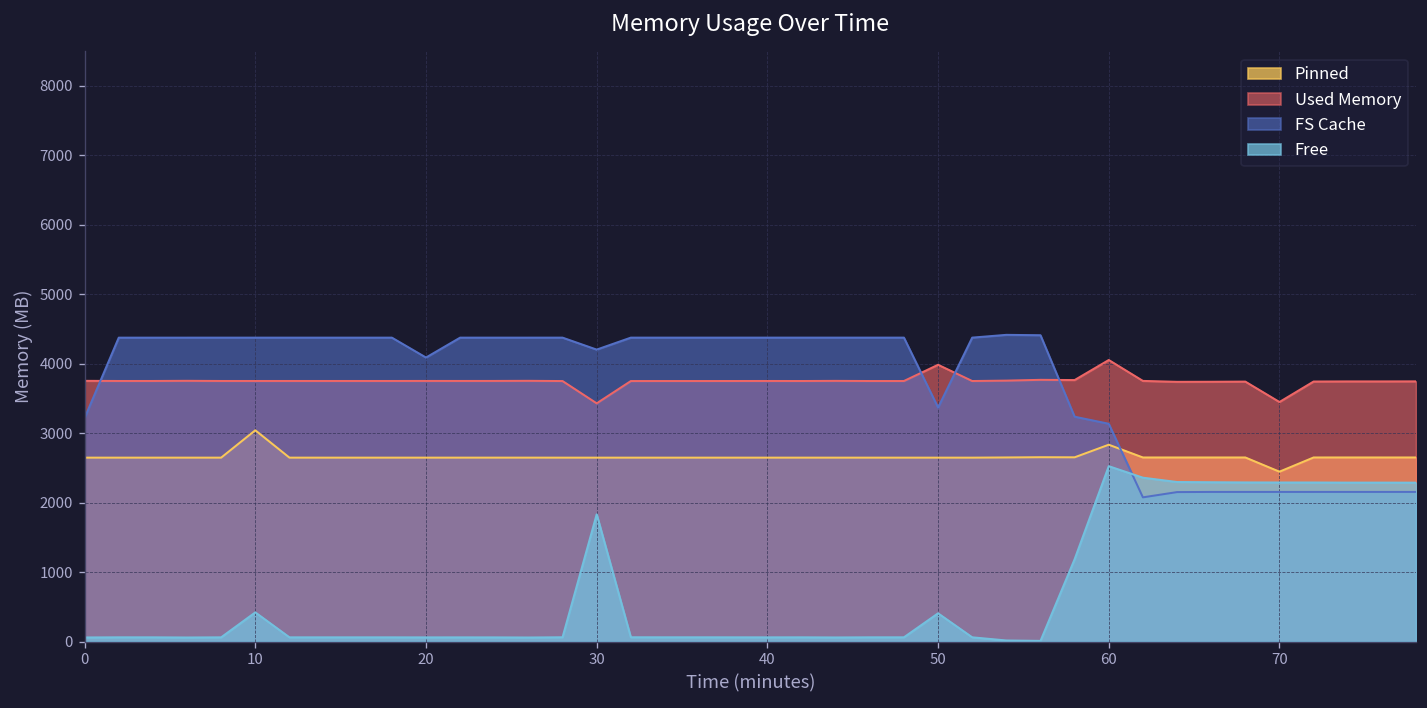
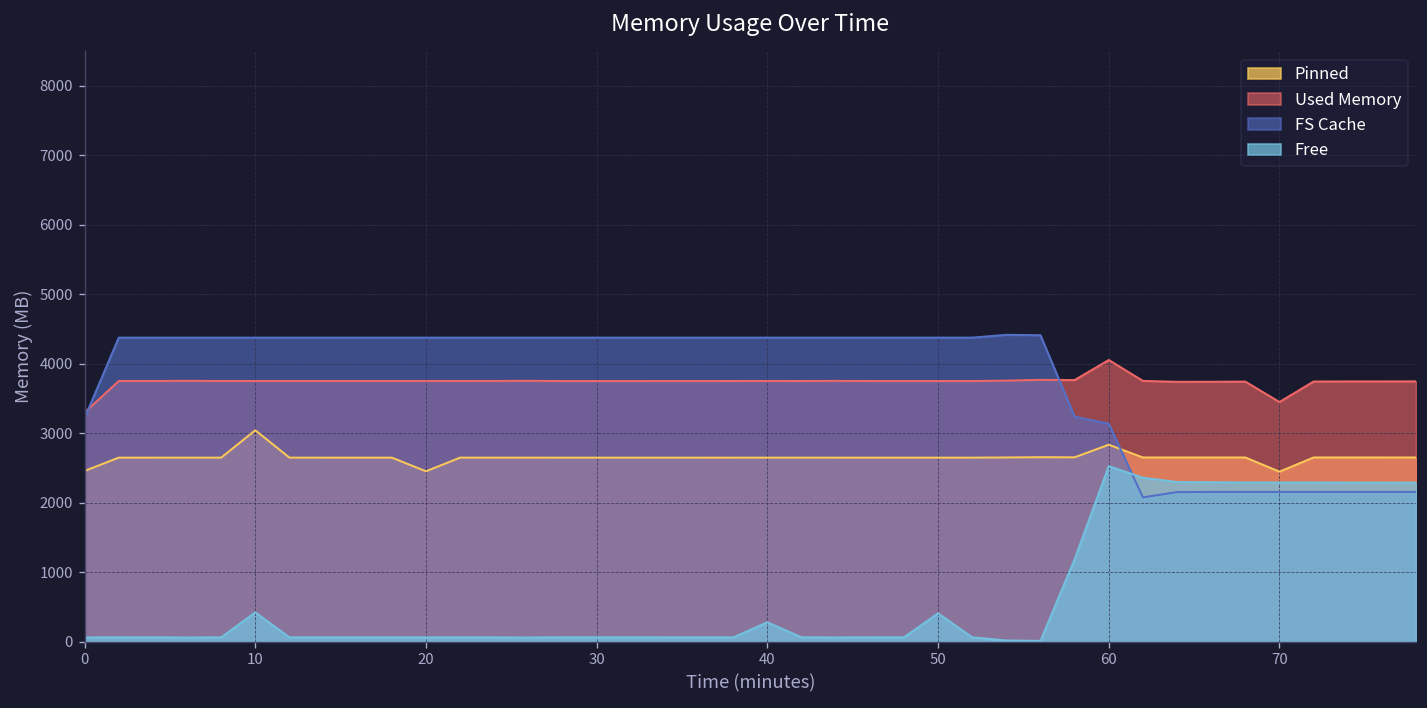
  {
    "Pinned": {
-     "0": 2600,
+     "0": 2500,
      "10": 3000,
-     "20": 2600,
+     "20": 2500,
      "30": 2600,
      "40": 2600,
      "50": 2600,
      "60": 2800,
      "70": 2400
    },
    "Used Memory": {
-     "0": 3800,
+     "0": 3300,
      "10": 3800,
      "20": 3800,
-     "30": 3400,
+     "30": 3800,
      "40": 3800,
-     "50": 4000,
+     "50": 3800,
      "60": 4100,
      "70": 3500
    },
    "FS Cache": {
      "0": 3200,
      "10": 4400,
-     "20": 4100,
-     "30": 4200,
+     "20": 4400,
+     "30": 4400,
      "40": 4400,
-     "50": 3400,
+     "50": 4400,
      "60": 3100,
      "70": 2200
    },
    "Free": {
      "0": 100,
      "10": 400,
      "20": 100,
-     "30": 1800,
-     "40": 100,
+     "30": 100,
+     "40": 300,
      "50": 400,
      "60": 2500,
      "70": 2300
    }
  }
